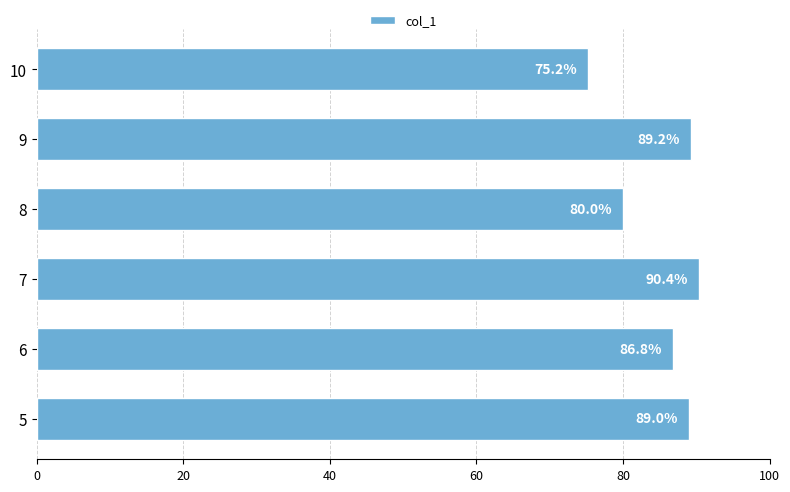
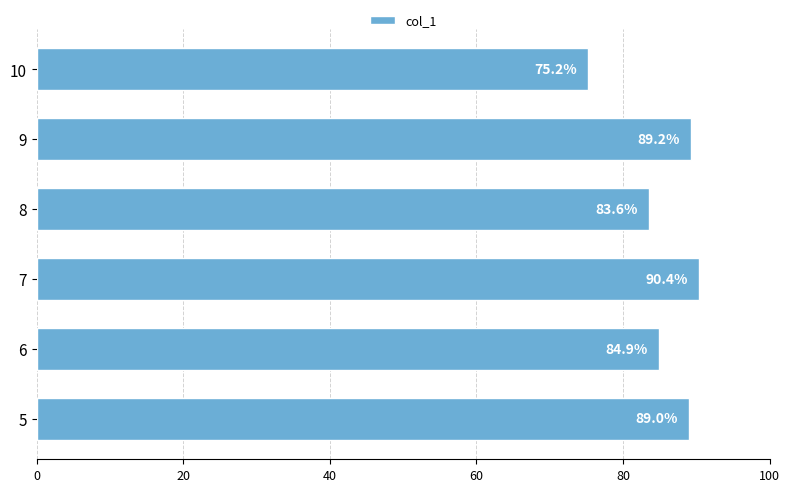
  {
    "10": "75.2%",
    "9": "89.2%",
-   "8": "80.0%",
+   "8": "83.6%",
    "7": "90.4%",
-   "6": "86.8%",
+   "6": "84.9%",
    "5": "89.0%"
  }
